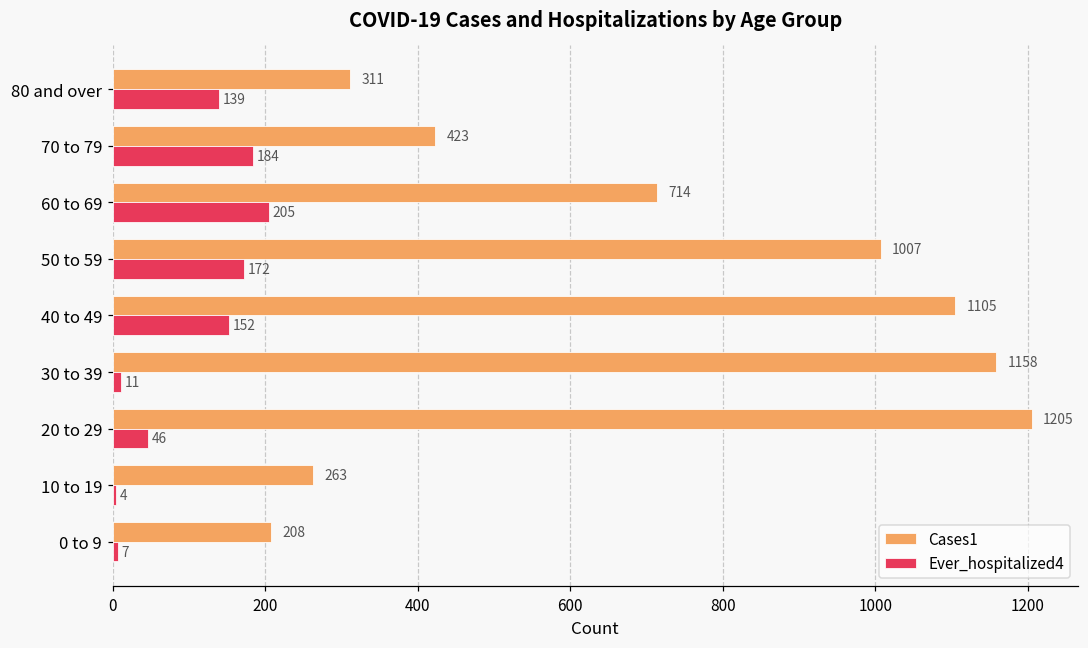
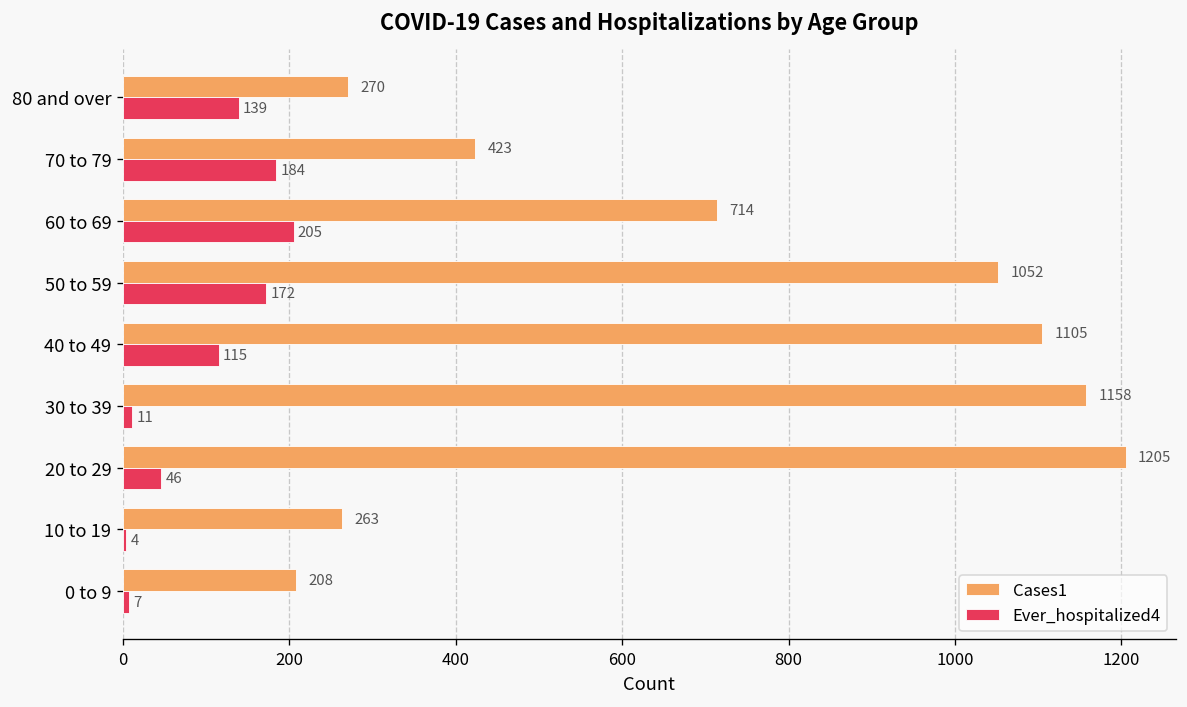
  {
    "Cases1": {
-     "80 and over": 311,
+     "80 and over": 270,
      "70 to 79": 423,
      "60 to 69": 714,
-     "50 to 59": 1007,
+     "50 to 59": 1052,
      "40 to 49": 1105,
      "30 to 39": 1158,
      "20 to 29": 1205,
      "10 to 19": 263,
      "0 to 9": 208
    },
    "Ever_hospitalized4": {
      "80 and over": 139,
      "70 to 79": 184,
      "60 to 69": 205,
      "50 to 59": 172,
-     "40 to 49": 152,
+     "40 to 49": 115,
      "30 to 39": 11,
      "20 to 29": 46,
      "10 to 19": 4,
      "0 to 9": 7
    }
  }
